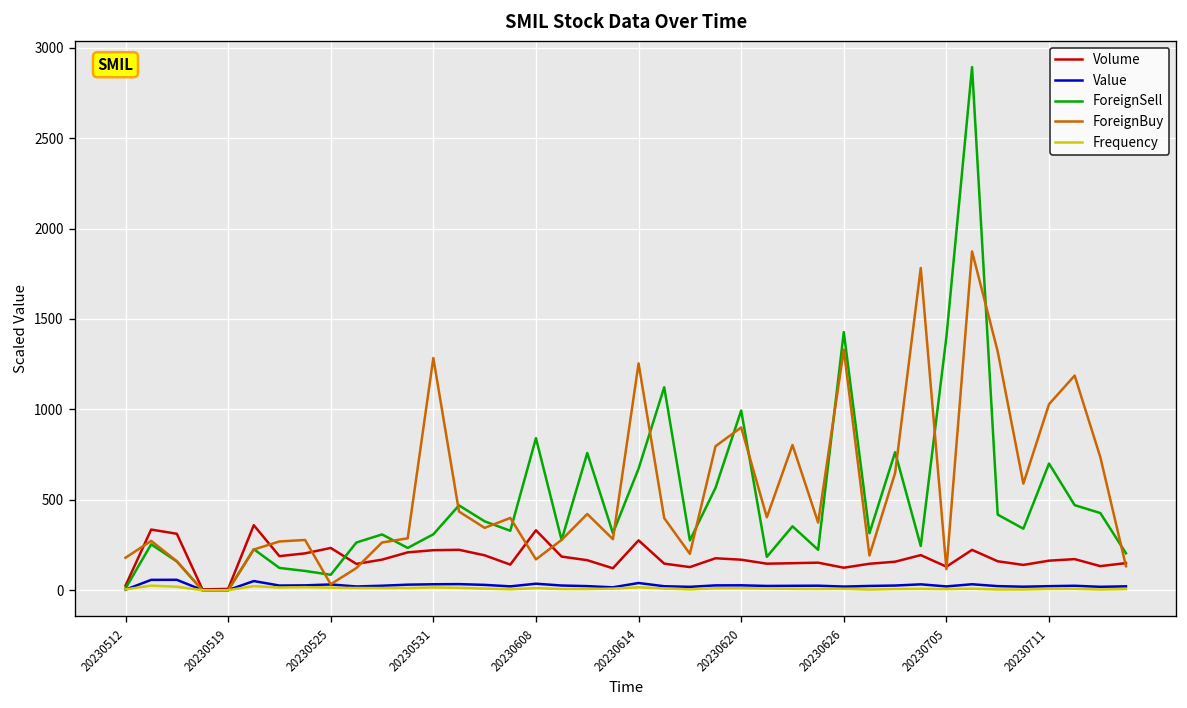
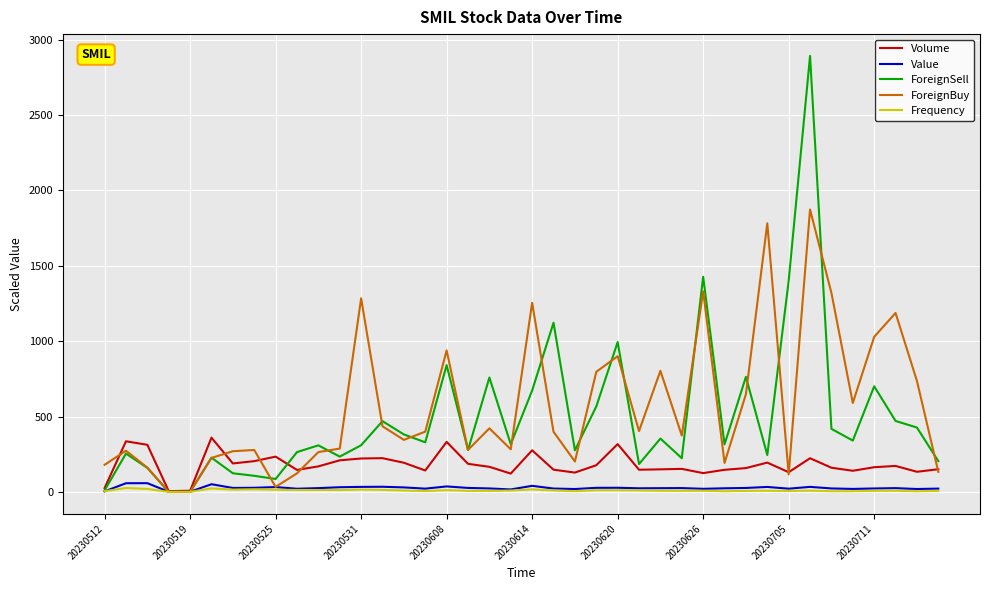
  {
    "Volume": {
      "20230525": 230,
      "20230531": 220,
      "20230608": 330,
      "20230614": 280,
-     "20230620": 170,
+     "20230620": 320,
      "20230626": 120,
      "20230711": 160
    },
    "Value": {
      "20230531": 30,
      "20230608": 40,
      "20230614": 40
    },
    "ForeignSell": {
      "20230525": 90,
      "20230531": 310,
      "20230608": 840,
      "20230614": 670,
      "20230620": 990,
      "20230626": 1430,
      "20230705": 1400,
      "20230711": 700
    },
    "ForeignBuy": {
      "20230512": 180,
      "20230531": 1280,
-     "20230608": 170,
+     "20230608": 940,
      "20230614": 1250,
      "20230620": 900,
      "20230626": 1330,
      "20230711": 1030
    },
    "Frequency": {
      "20230525": 10,
      "20230531": 20,
      "20230608": 10,
      "20230614": 20
    }
  }
